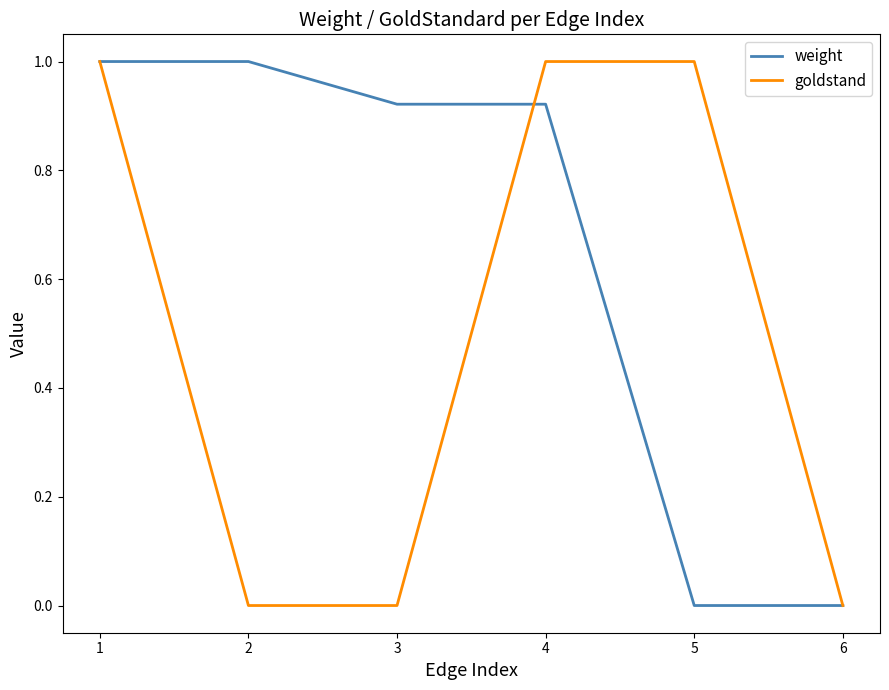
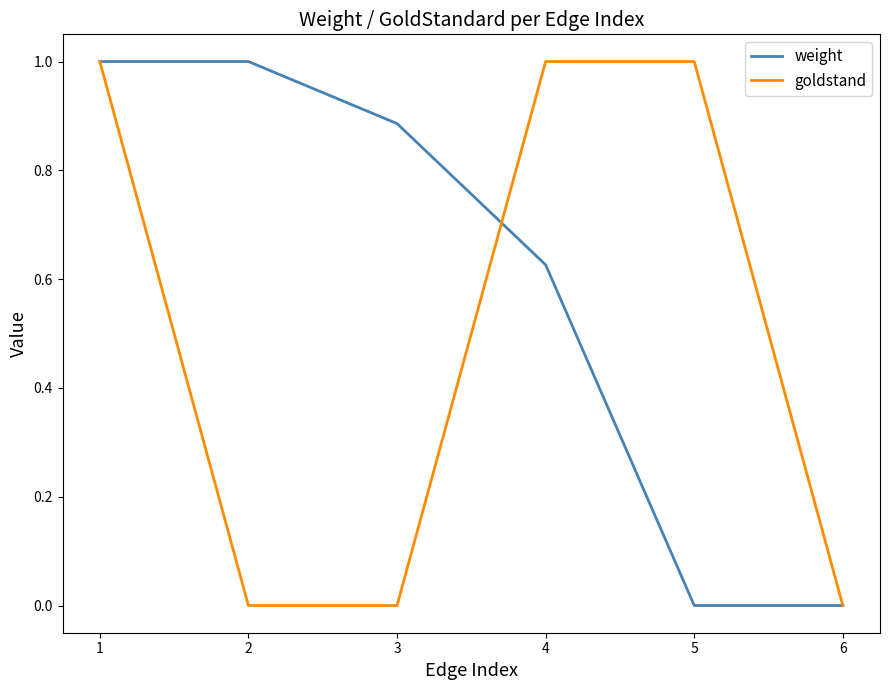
  {
    "weight": {
      "2": 1.00,
-     "3": 0.92,
-     "4": 0.92,
+     "3": 0.89,
+     "4": 0.63,
      "5": 0.00
    },
    "goldstand": {
      "2": 0.00,
      "3": 0.00,
      "4": 1.00,
      "5": 1.00
    }
  }
